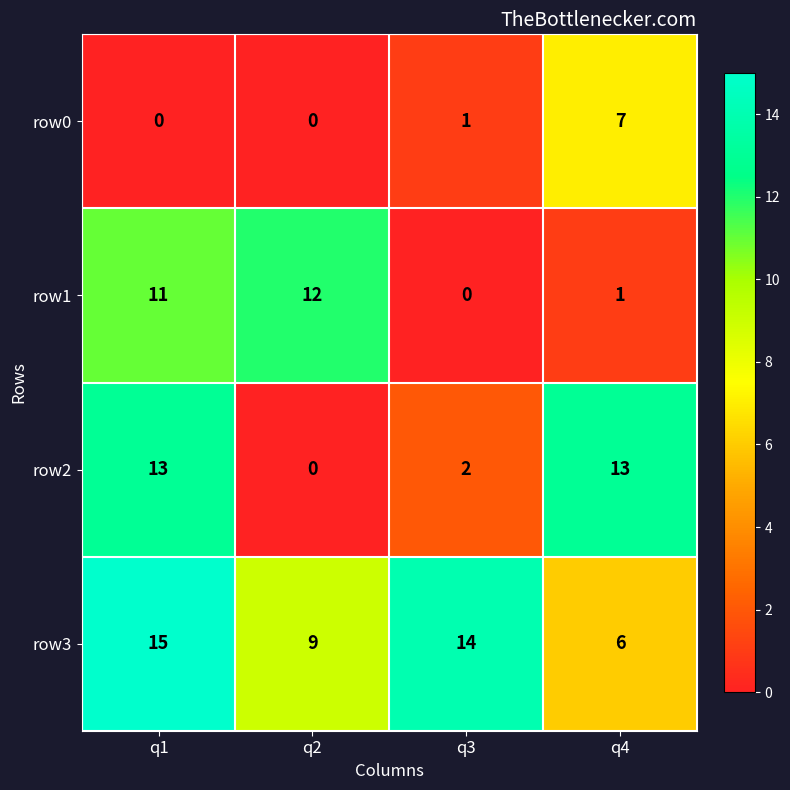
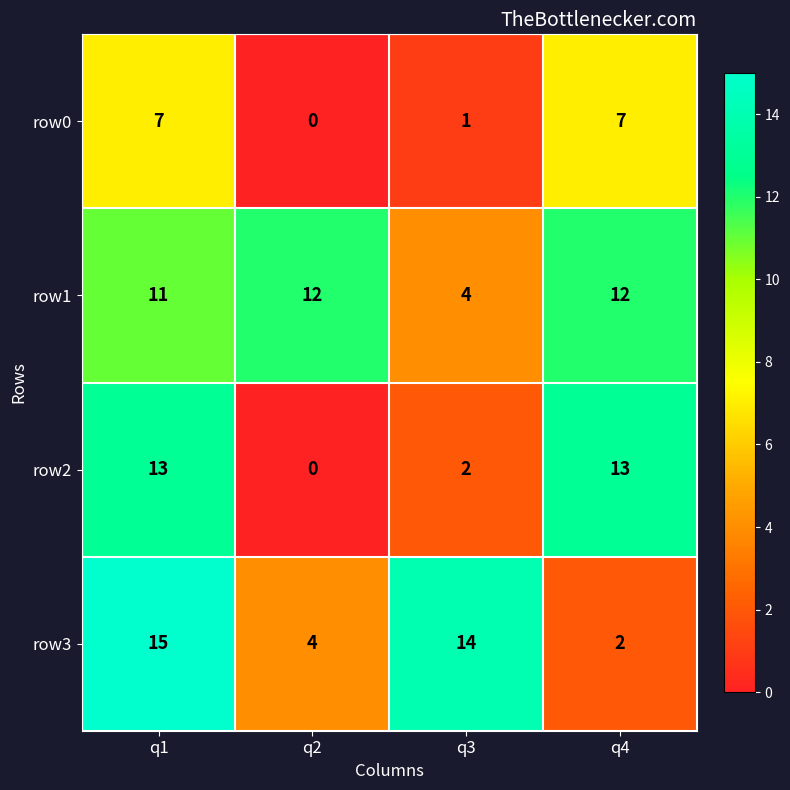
  {
    "row0": {
-     "q1": 0,
+     "q1": 7,
      "q2": 0,
      "q3": 1,
      "q4": 7
    },
    "row1": {
      "q1": 11,
      "q2": 12,
-     "q3": 0,
-     "q4": 1
+     "q3": 4,
+     "q4": 12
    },
    "row2": {
      "q1": 13,
      "q2": 0,
      "q3": 2,
      "q4": 13
    },
    "row3": {
      "q1": 15,
-     "q2": 9,
+     "q2": 4,
      "q3": 14,
-     "q4": 6
+     "q4": 2
    }
  }
